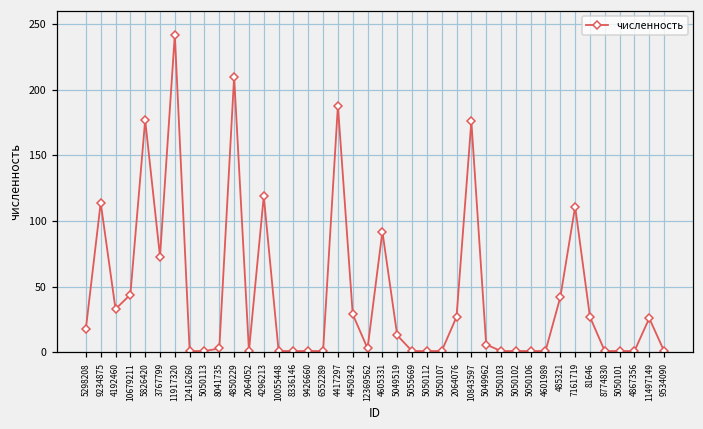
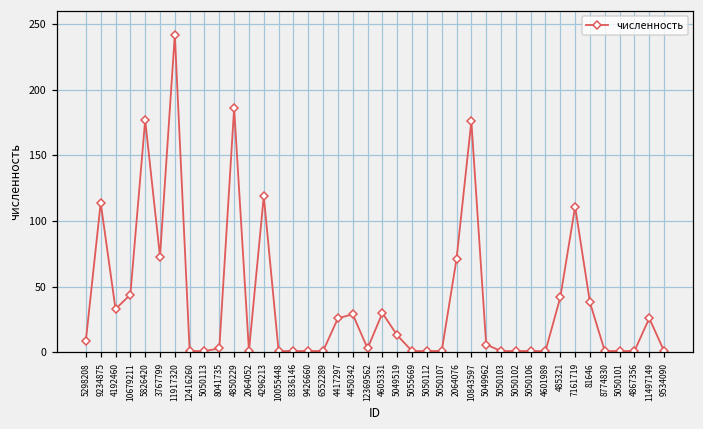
  {
-   "5298208": 18,
+   "5298208": 9,
    "9234875": 114,
    "4192460": 33,
    "10679211": 44,
    "5826420": 177,
    "3767799": 73,
    "11917320": 242,
    "12416260": 1,
    "5050113": 1,
    "8041735": 3,
-   "4850229": 210,
+   "4850229": 186,
    "2064052": 1,
    "4296213": 119,
    "10055448": 1,
    "8336146": 1,
    "9426660": 1,
    "6552289": 1,
-   "4417297": 188,
+   "4417297": 26,
    "4450342": 29,
    "12369562": 3,
-   "4605331": 92,
+   "4605331": 30,
    "5049519": 13,
    "5055669": 1,
    "5050112": 1,
    "5050107": 1,
-   "2064076": 27,
+   "2064076": 71,
    "10843597": 176,
    "5049962": 6,
    "5050103": 1,
    "5050102": 1,
    "5050106": 1,
    "4601989": 1,
    "485321": 42,
    "7161719": 111,
-   "81646": 27,
+   "81646": 38,
    "8774830": 1,
    "5050101": 1,
    "4867356": 1,
    "11497149": 26,
    "9534090": 1
  }
